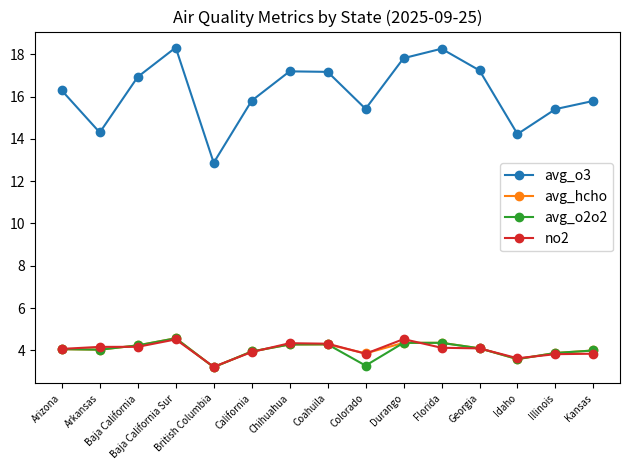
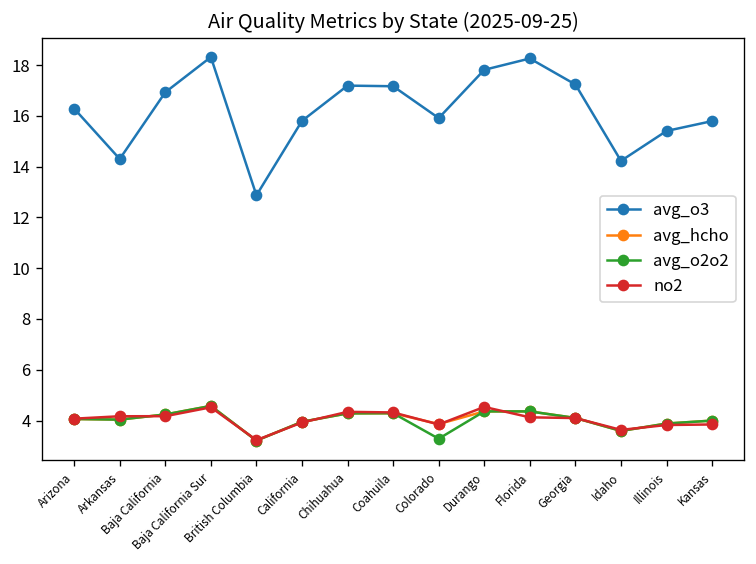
  {
    "avg_o3": {
      "Arizona": 16.3,
      "Arkansas": 14.3,
      "Baja California": 16.9,
      "Baja California Sur": 18.3,
      "British Columbia": 12.9,
      "California": 15.8,
      "Chihuahua": 17.2,
      "Coahuila": 17.2,
-     "Colorado": 15.4,
+     "Colorado": 15.9,
      "Durango": 17.8,
      "Florida": 18.3,
      "Georgia": 17.2,
      "Idaho": 14.2,
      "Illinois": 15.4,
      "Kansas": 15.8
    },
    "avg_o2o2": {
      "Colorado": 3.3
    },
    "no2": {
      "Arkansas": 4.2,
      "Durango": 4.5,
      "Florida": 4.1,
      "Kansas": 3.8
    }
  }
